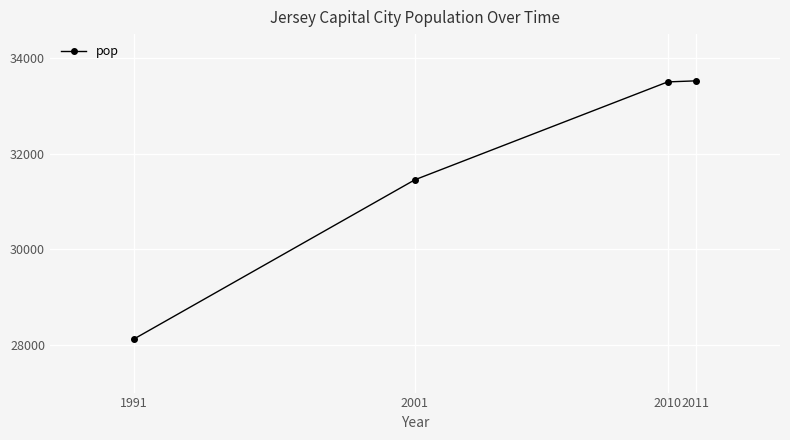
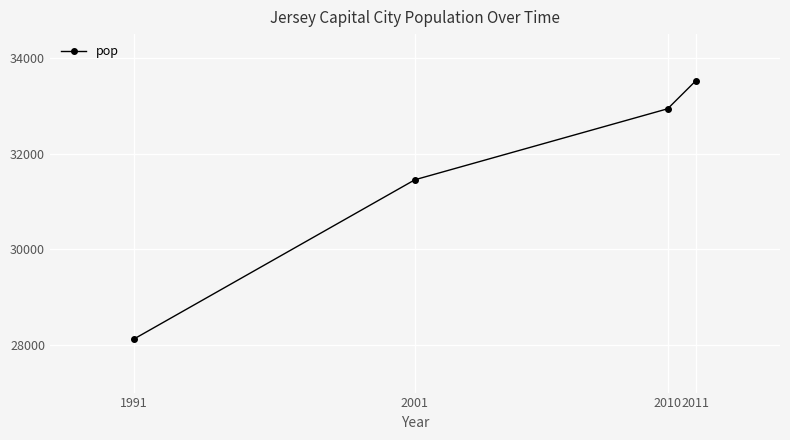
  {
    "1991": 28100,
    "2001": 31500,
-   "2010": 33500,
+   "2010": 32900,
    "2011": 33500
  }
